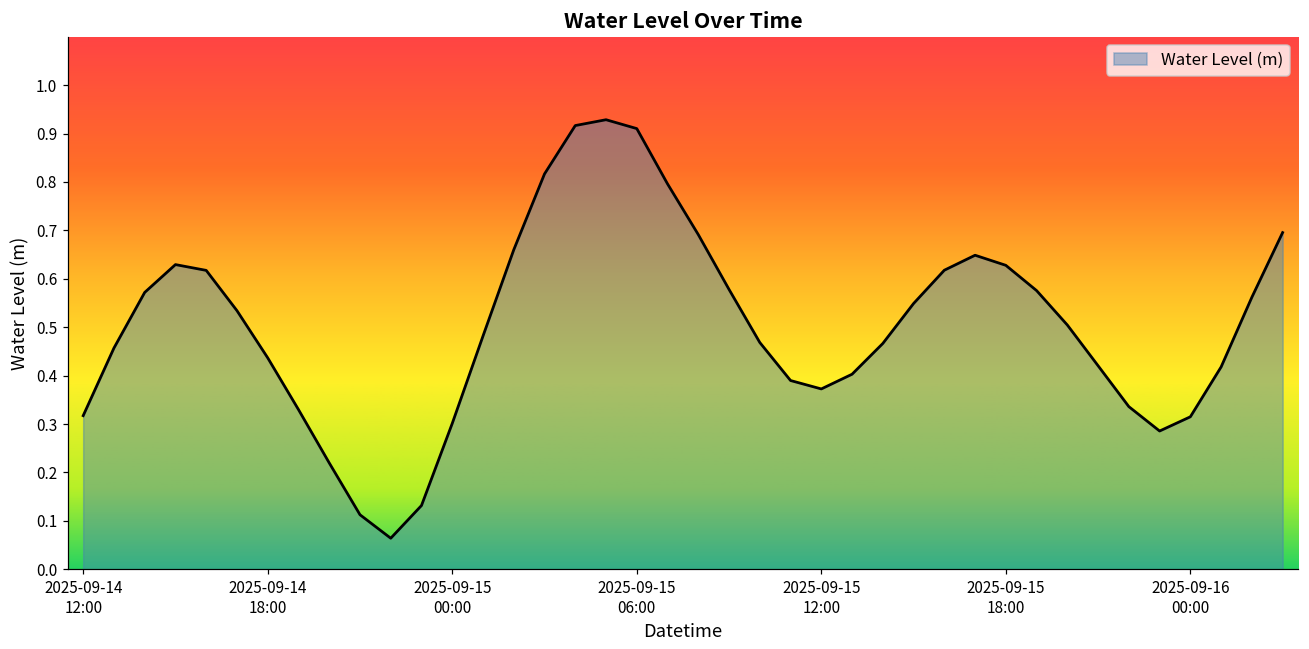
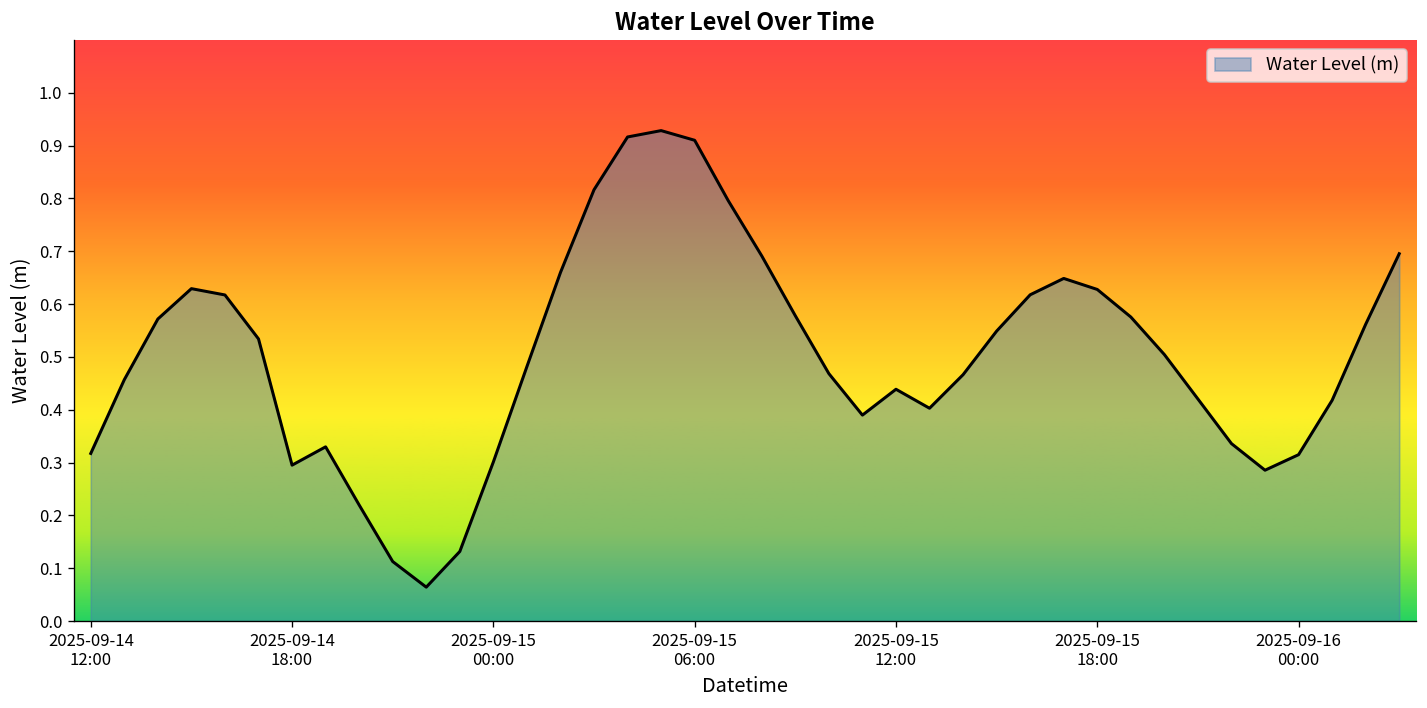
  {
    "2025-09-14 12:00": 0.32,
-   "2025-09-14 18:00": 0.44,
+   "2025-09-14 18:00": 0.30,
    "2025-09-15 00:00": 0.30,
    "2025-09-15 06:00": 0.91,
-   "2025-09-15 12:00": 0.37,
+   "2025-09-15 12:00": 0.44,
    "2025-09-15 18:00": 0.63,
    "2025-09-16 00:00": 0.31
  }
